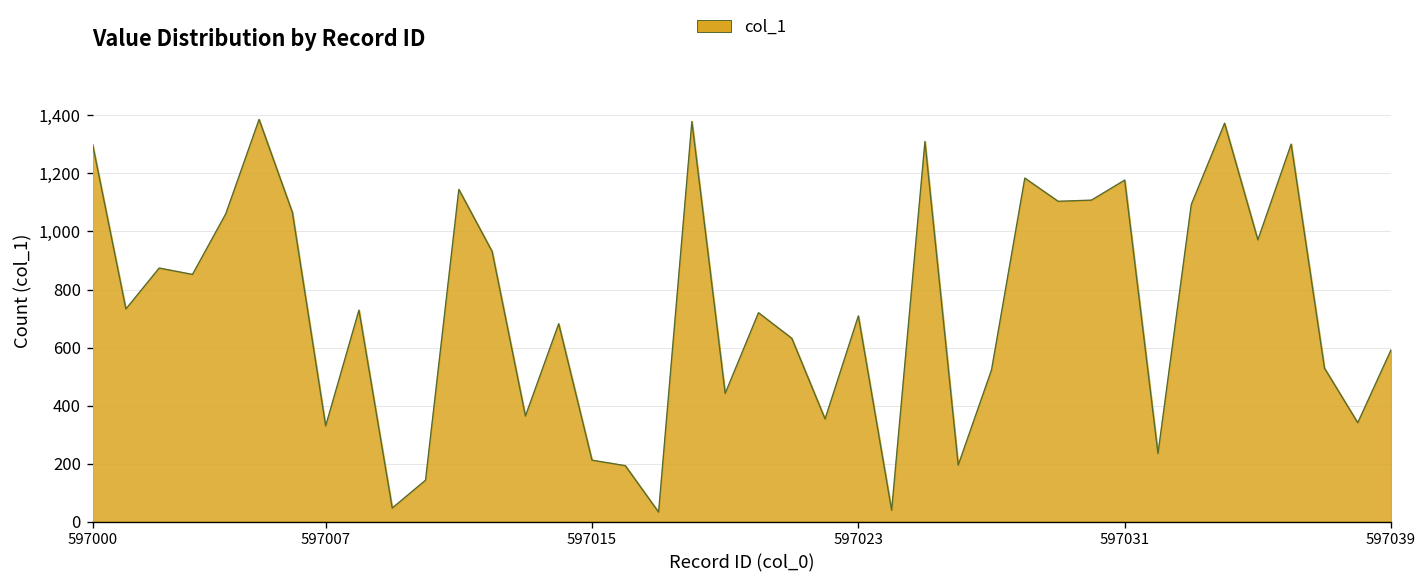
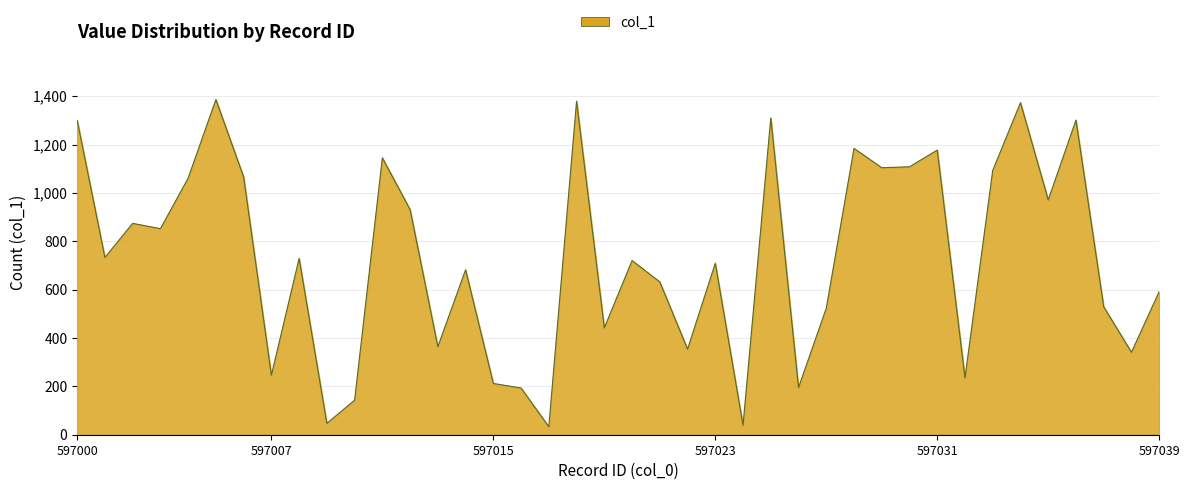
  {
    "597000": "1,300",
-   "597007": "330",
+   "597007": "250",
    "597015": "210",
    "597023": "710",
    "597031": "1,180",
    "597039": "590"
  }
